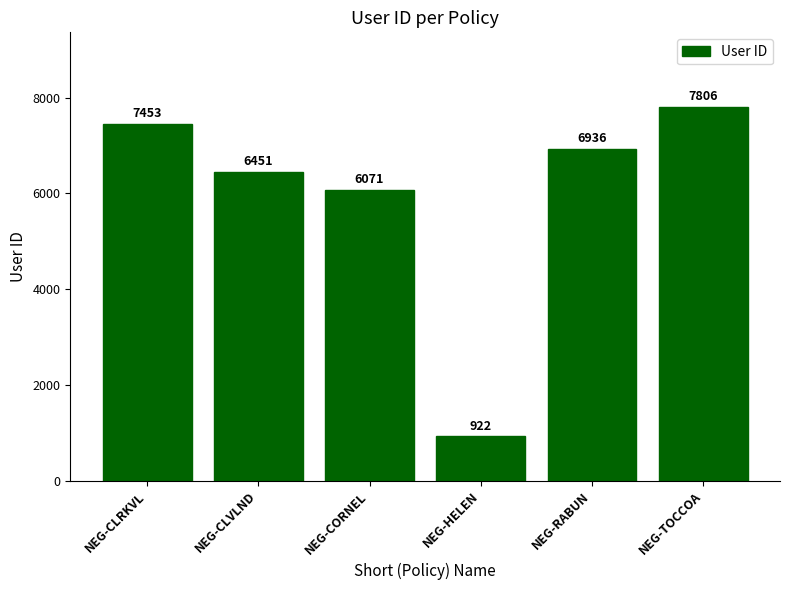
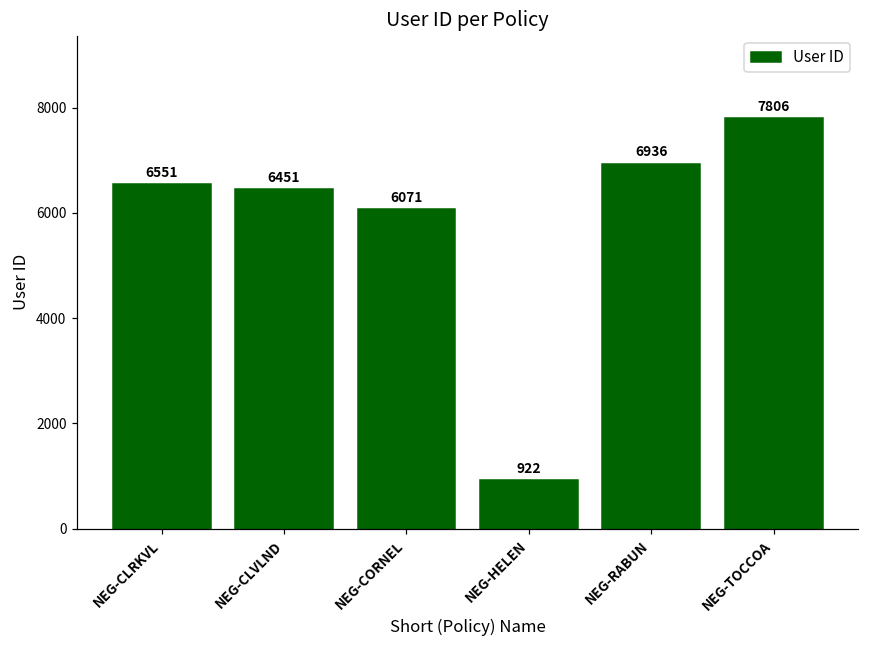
  {
-   "NEG-CLRKVL": 7453,
+   "NEG-CLRKVL": 6551,
    "NEG-CLVLND": 6451,
    "NEG-CORNEL": 6071,
    "NEG-HELEN": 922,
    "NEG-RABUN": 6936,
    "NEG-TOCCOA": 7806
  }
